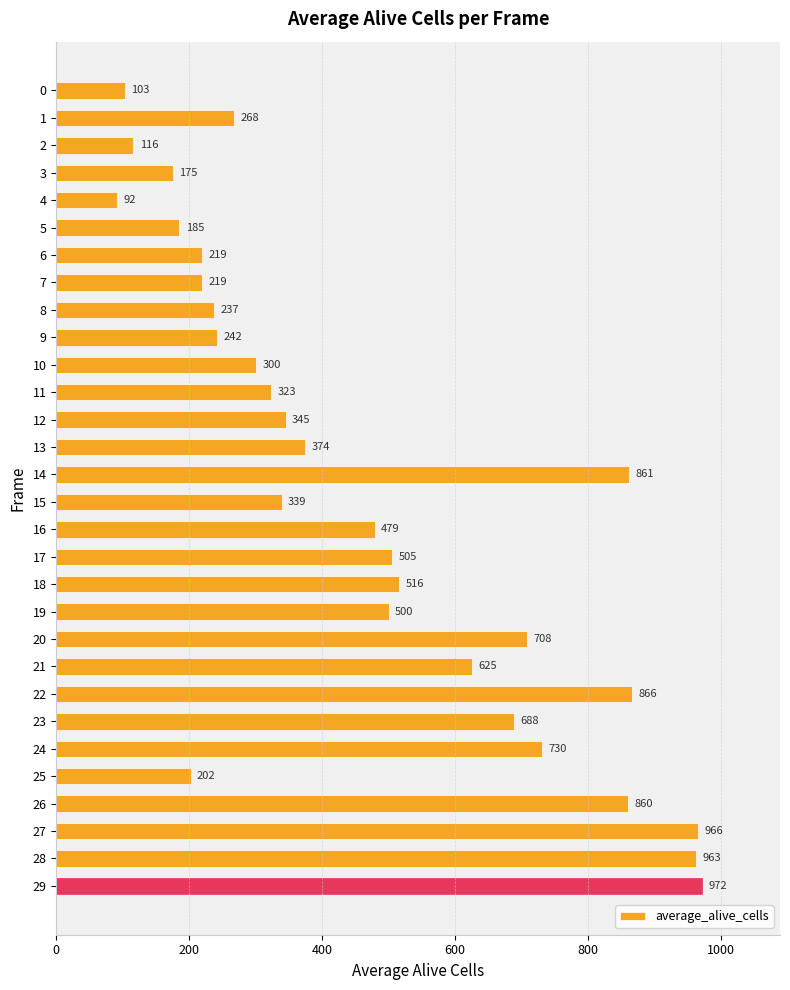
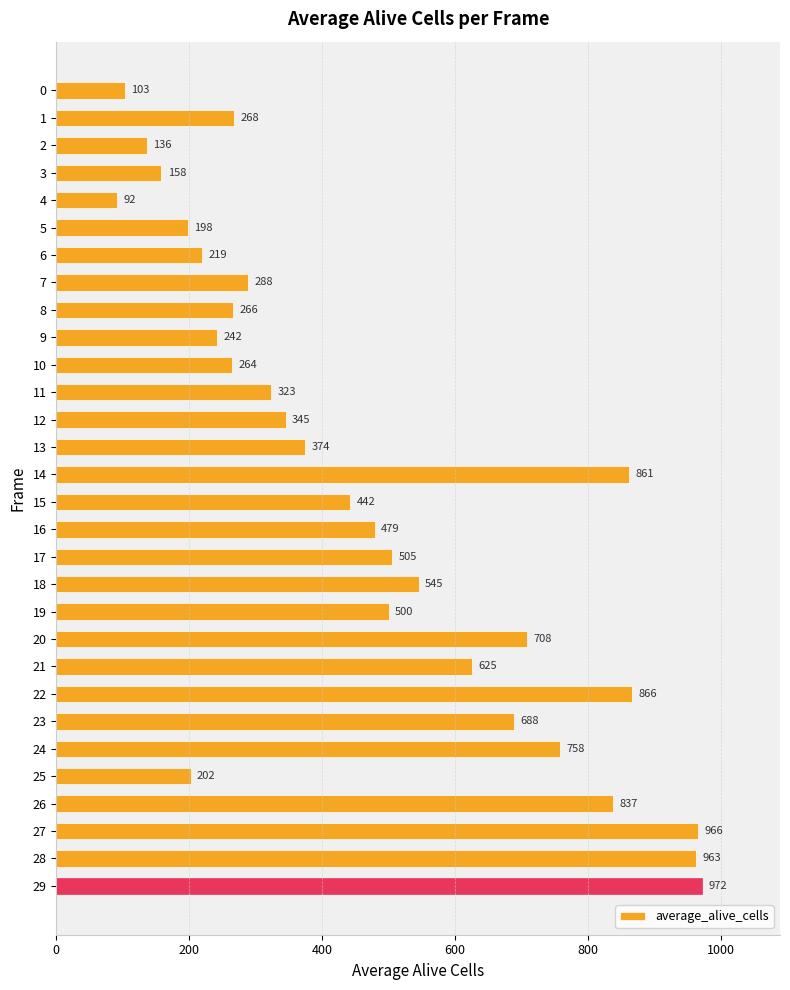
  {
    "0": 103,
    "1": 268,
-   "2": 116,
-   "3": 175,
+   "2": 136,
+   "3": 158,
    "4": 92,
-   "5": 185,
+   "5": 198,
    "6": 219,
-   "7": 219,
-   "8": 237,
+   "7": 288,
+   "8": 266,
    "9": 242,
-   "10": 300,
+   "10": 264,
    "11": 323,
    "12": 345,
    "13": 374,
    "14": 861,
-   "15": 339,
+   "15": 442,
    "16": 479,
    "17": 505,
-   "18": 516,
+   "18": 545,
    "19": 500,
    "20": 708,
    "21": 625,
    "22": 866,
    "23": 688,
-   "24": 730,
+   "24": 758,
    "25": 202,
-   "26": 860,
+   "26": 837,
    "27": 966,
    "28": 963,
    "29": 972
  }
